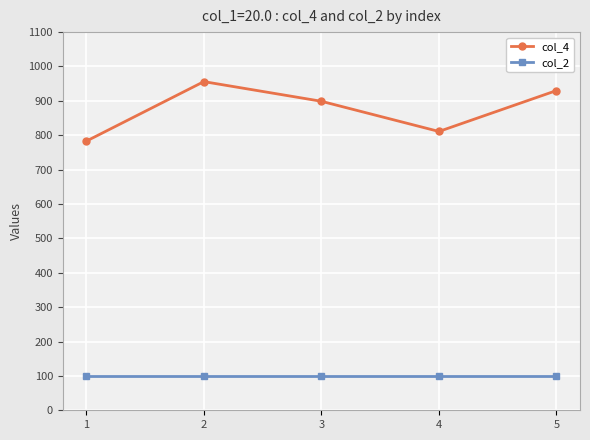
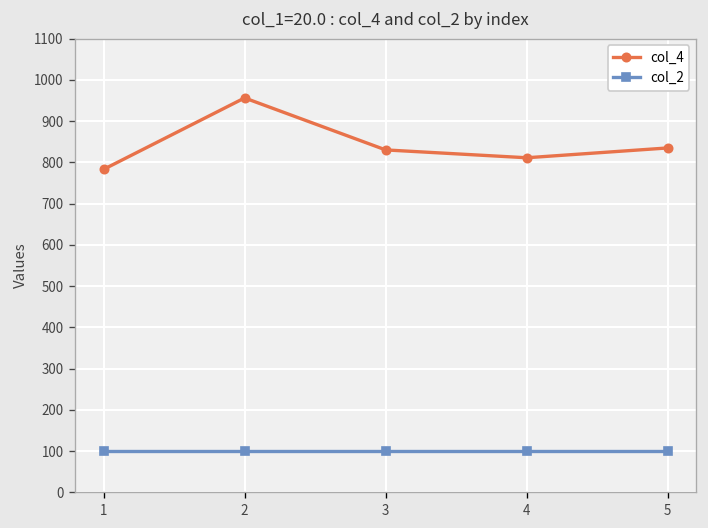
  {
    "col_4": {
      "1": 780,
      "2": 960,
-     "3": 900,
+     "3": 830,
      "4": 810,
-     "5": 930
+     "5": 830
    },
    "col_2": {
      "1": 100,
      "2": 100,
      "3": 100,
      "4": 100,
      "5": 100
    }
  }
